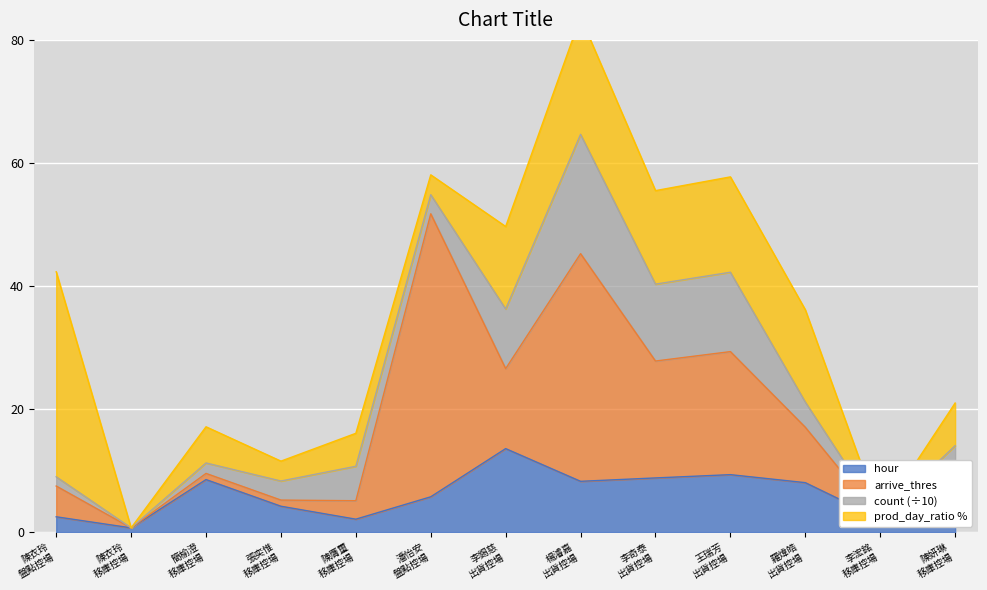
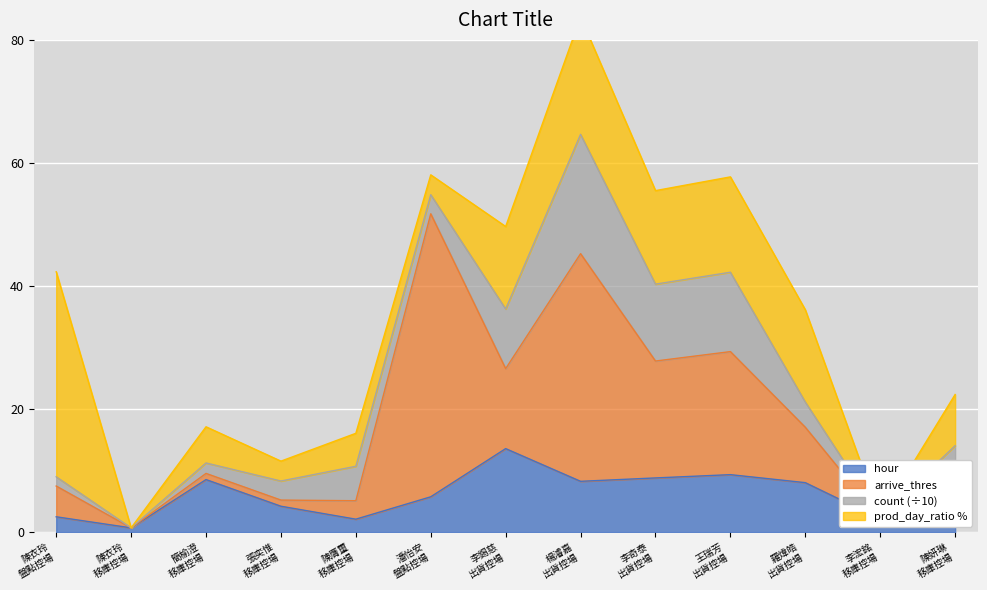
  {
    "hour": {
      "陳衣玲 盤點控場": 2,
      "簡榆澄 移庫控場": 9,
      "張奕惟 移庫控場": 4,
      "陳膺璽 移庫控場": 2,
      "潘怡安 盤點控場": 6,
      "李錫慈 出貨控場": 14,
      "楊濬嘉 出貨控場": 8,
      "李奇泰 出貨控場": 9,
      "王瑞芳 出貨控場": 9,
      "羅煒皓 出貨控場": 8
    },
    "arrive_thres": {
      "陳衣玲 盤點控場": 5,
      "簡榆澄 移庫控場": 1,
      "張奕惟 移庫控場": 1,
      "陳膺璽 移庫控場": 3,
      "潘怡安 盤點控場": 46,
      "李錫慈 出貨控場": 13,
      "楊濬嘉 出貨控場": 37,
      "李奇泰 出貨控場": 19,
      "王瑞芳 出貨控場": 20,
      "羅煒皓 出貨控場": 9
    },
    "count (÷10)": {
      "陳衣玲 盤點控場": 2,
      "簡榆澄 移庫控場": 2,
      "張奕惟 移庫控場": 3,
      "陳膺璽 移庫控場": 6,
      "潘怡安 盤點控場": 3,
      "李錫慈 出貨控場": 10,
      "楊濬嘉 出貨控場": 19,
      "李奇泰 出貨控場": 12,
      "王瑞芳 出貨控場": 13,
      "羅煒皓 出貨控場": 4,
      "陳妍琳 移庫控場": 6
    },
    "prod_day_ratio %": {
      "陳衣玲 盤點控場": 33,
      "簡榆澄 移庫控場": 6,
      "張奕惟 移庫控場": 3,
      "陳膺璽 移庫控場": 5,
      "潘怡安 盤點控場": 3,
      "李錫慈 出貨控場": 13,
      "李奇泰 出貨控場": 15,
      "王瑞芳 出貨控場": 16,
      "羅煒皓 出貨控場": 15,
-     "陳妍琳 移庫控場": 7
+     "陳妍琳 移庫控場": 8
    }
  }
